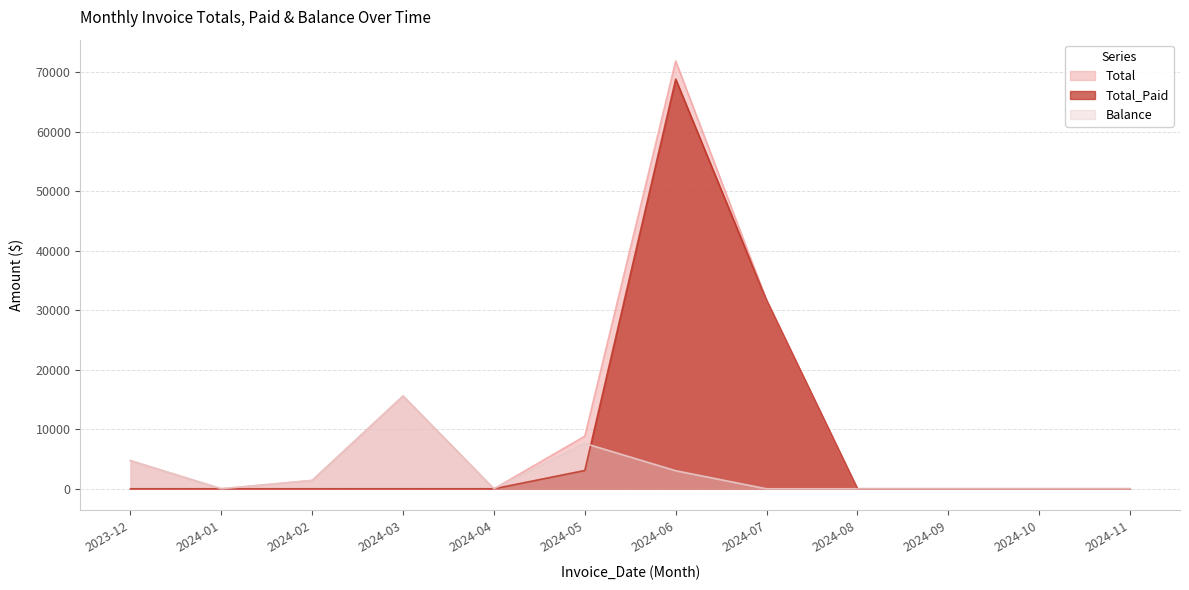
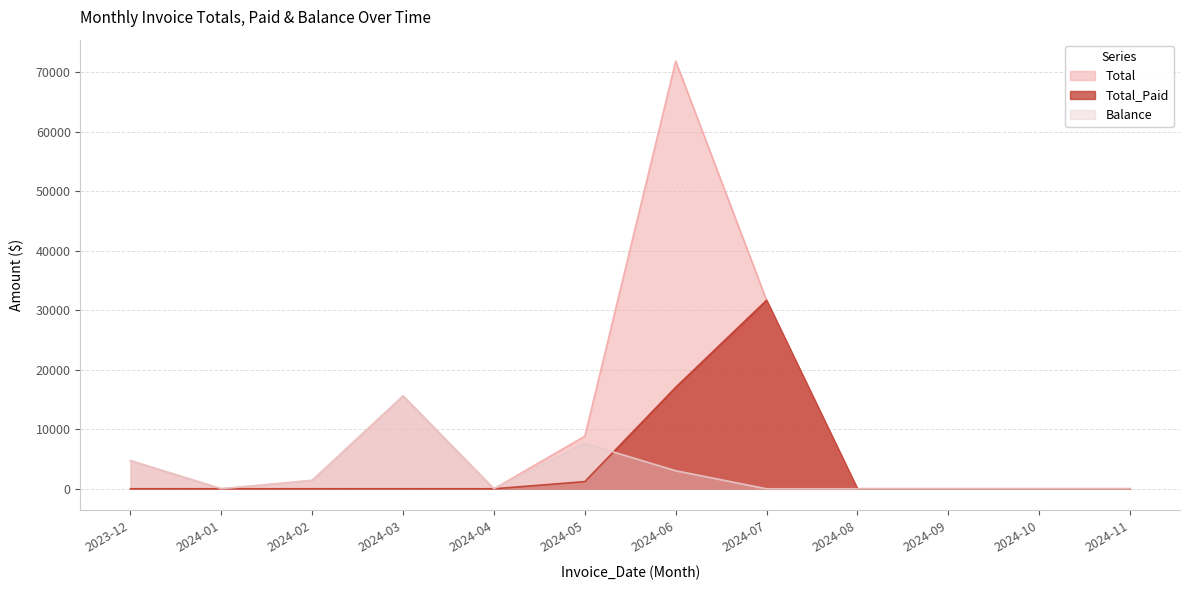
  {
    "Total_Paid": {
      "2023-12": 0,
      "2024-02": 0,
      "2024-03": 0,
-     "2024-05": 3000,
-     "2024-06": 69000
+     "2024-05": 1000,
+     "2024-06": 17000
    }
  }
